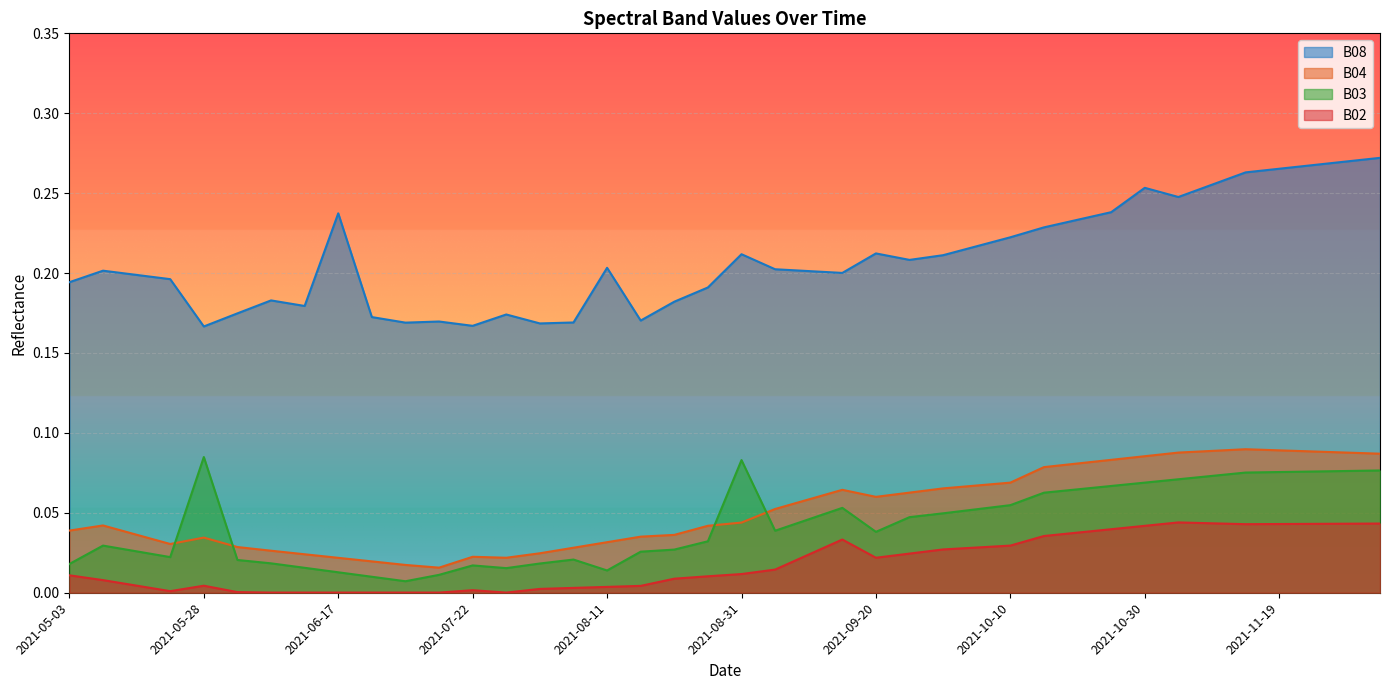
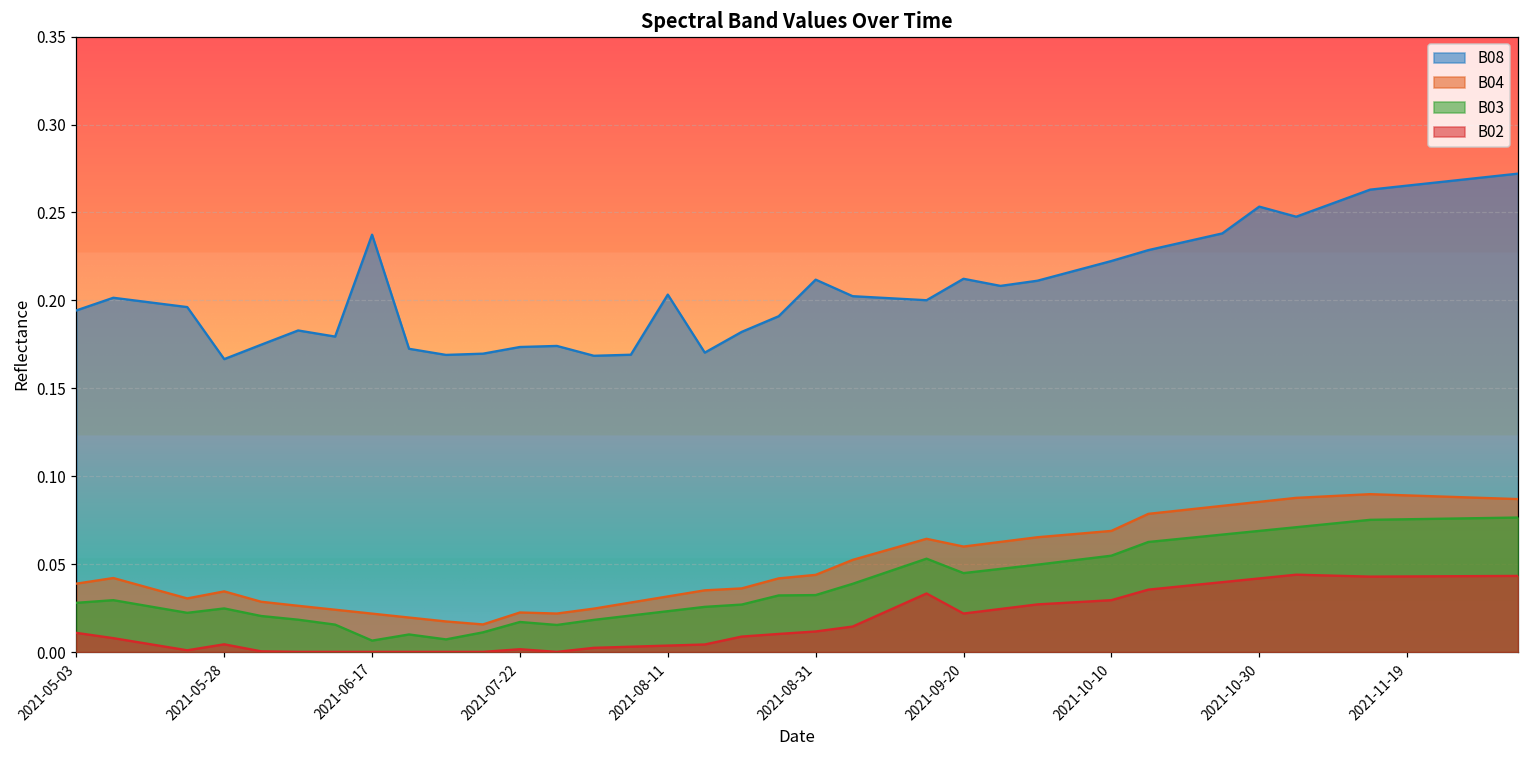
  {
    "B08": {
      "2021-05-03": 0.194,
      "2021-05-28": 0.167,
      "2021-06-17": 0.237,
-     "2021-07-22": 0.167,
+     "2021-07-22": 0.174,
      "2021-08-11": 0.203,
      "2021-08-31": 0.212,
      "2021-09-20": 0.212,
      "2021-10-10": 0.222,
      "2021-10-30": 0.253,
      "2021-11-19": 0.265
    },
    "B03": {
-     "2021-05-03": 0.018,
-     "2021-05-28": 0.085,
-     "2021-06-17": 0.013,
+     "2021-05-03": 0.028,
+     "2021-05-28": 0.025,
+     "2021-06-17": 0.007,
      "2021-07-22": 0.017,
-     "2021-08-11": 0.014,
-     "2021-08-31": 0.083,
-     "2021-09-20": 0.038,
+     "2021-08-11": 0.023,
+     "2021-08-31": 0.032,
+     "2021-09-20": 0.045,
      "2021-10-10": 0.055,
      "2021-10-30": 0.069,
      "2021-11-19": 0.076
    }
  }
